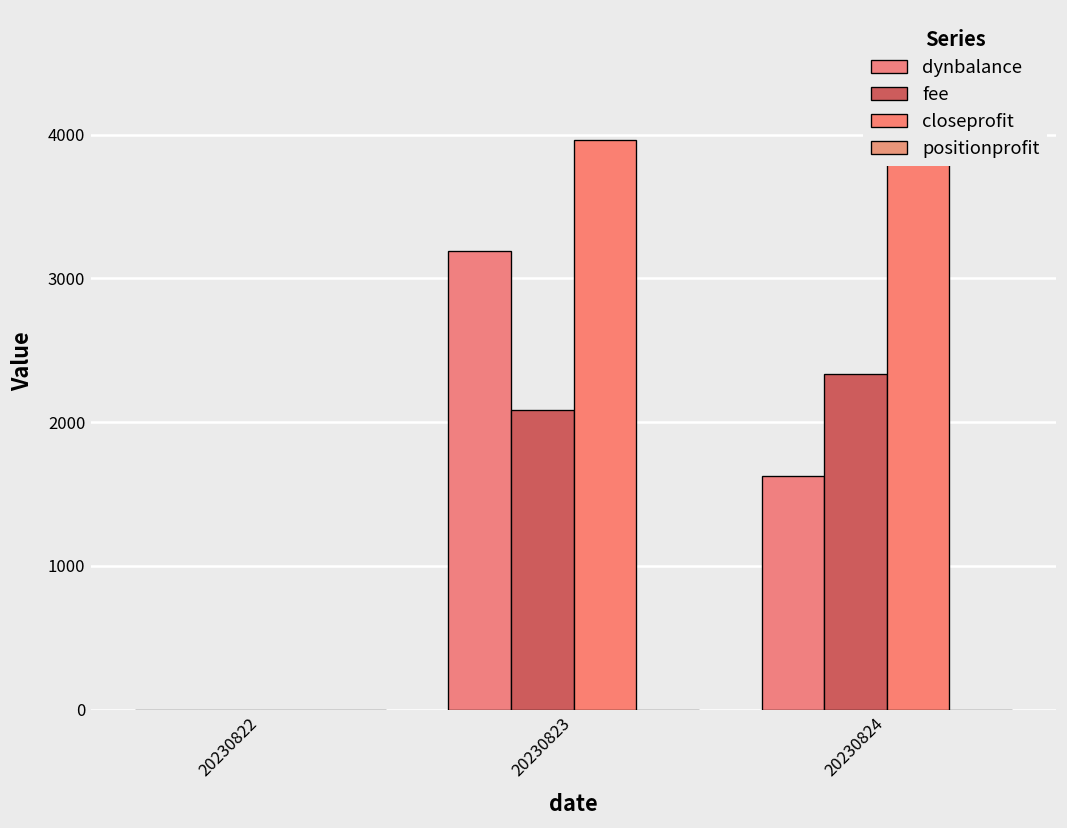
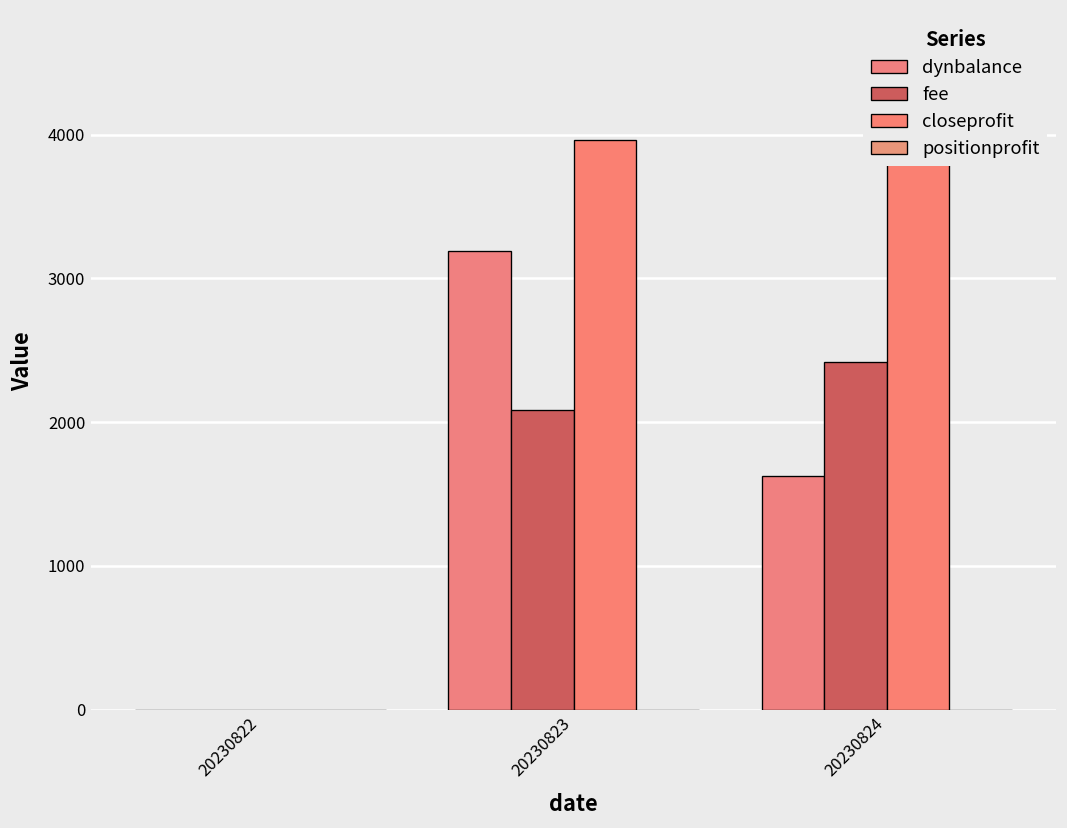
  {
    "fee": {
      "20230822": 0,
      "20230823": 2090,
-     "20230824": 2330
+     "20230824": 2420
    }
  }
